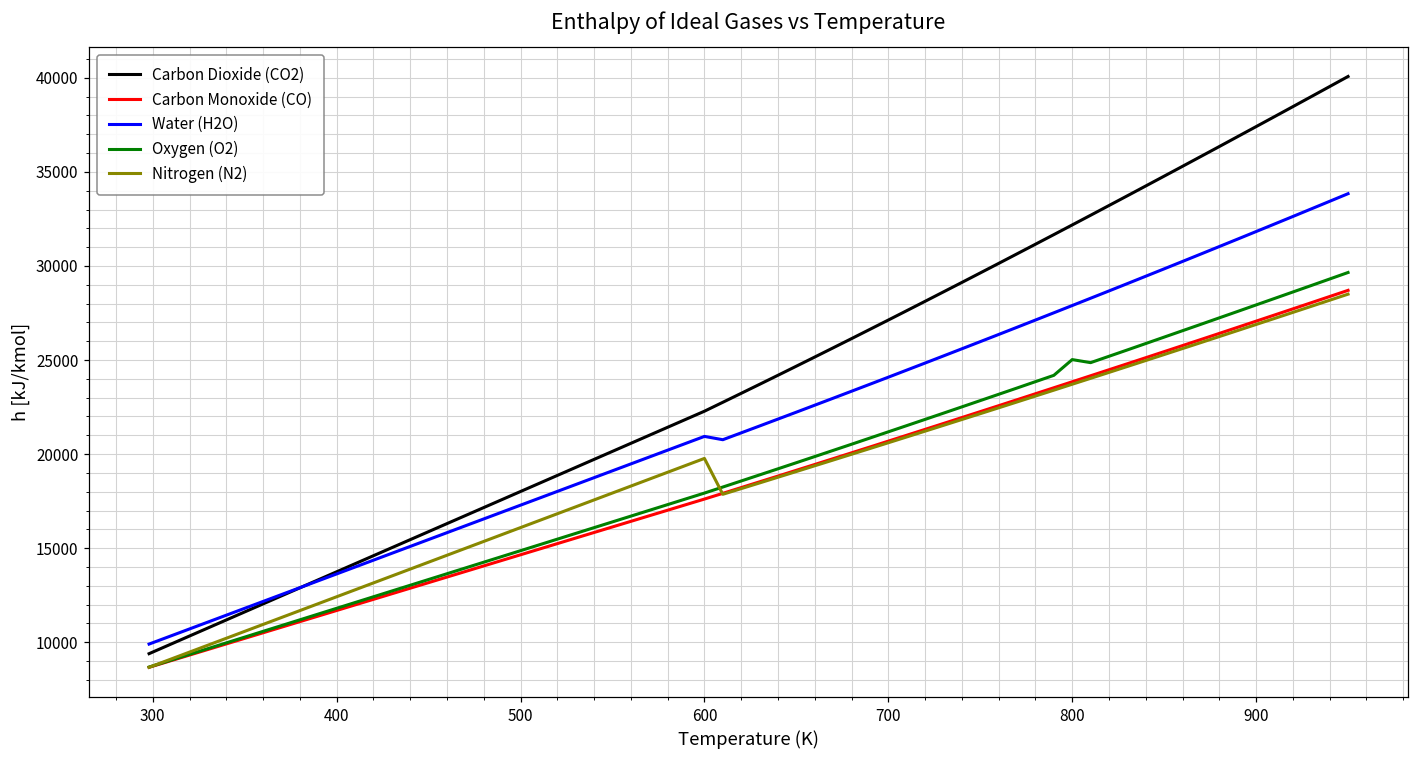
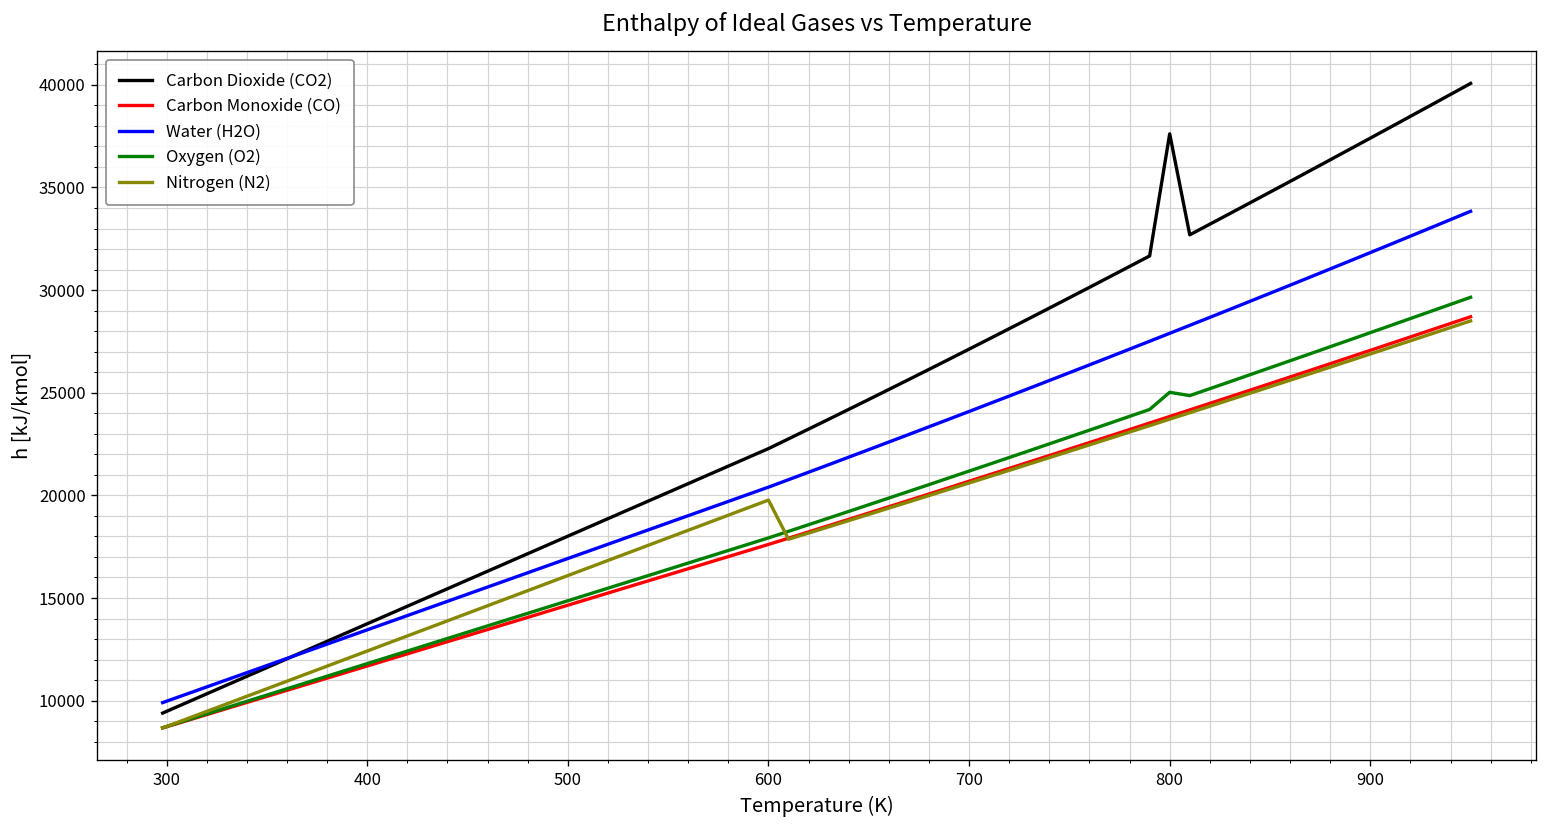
  {
    "Carbon Dioxide (CO2)": {
      "600": 22300,
      "700": 27100,
-     "800": 32200,
+     "800": 37600,
      "900": 37400
    },
    "Carbon Monoxide (CO)": {
      "600": 17600,
      "900": 27100
    },
    "Water (H2O)": {
-     "600": 20900,
+     "600": 20400,
      "700": 24100,
      "800": 27900,
      "900": 31800
    },
    "Oxygen (O2)": {
      "600": 17900,
      "700": 21200,
      "800": 25000,
      "900": 27900
    },
    "Nitrogen (N2)": {
      "600": 19800,
      "900": 26900
    }
  }
